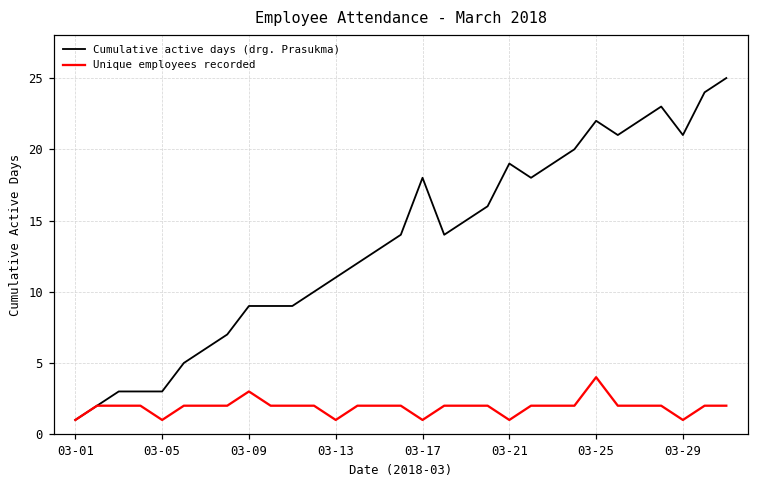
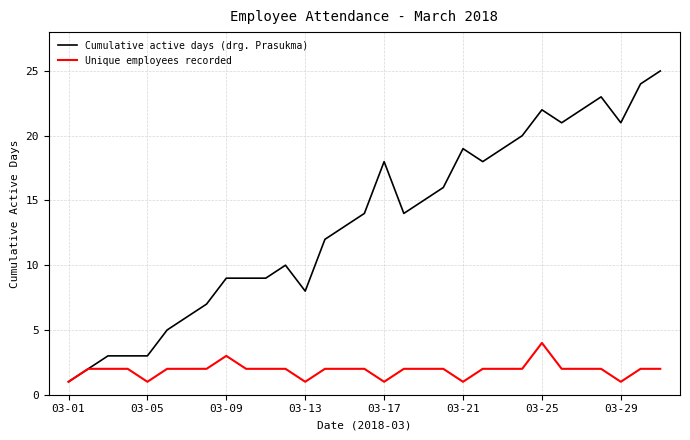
  {
    "Cumulative active days (drg. Prasukma)": {
      "03-05": 3,
      "03-09": 9,
-     "03-13": 11,
+     "03-13": 8,
      "03-17": 18,
      "03-21": 19,
      "03-25": 22,
      "03-29": 21
    },
    "Unique employees recorded": {
      "03-05": 1,
      "03-09": 3,
      "03-13": 1,
      "03-17": 1,
      "03-21": 1,
      "03-25": 4,
      "03-29": 1
    }
  }
